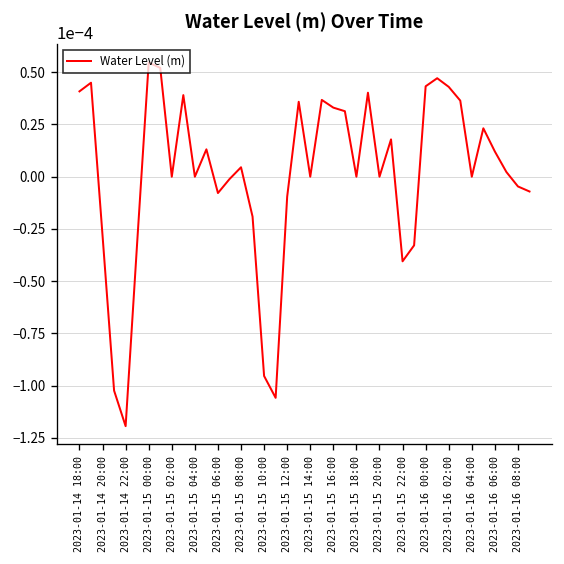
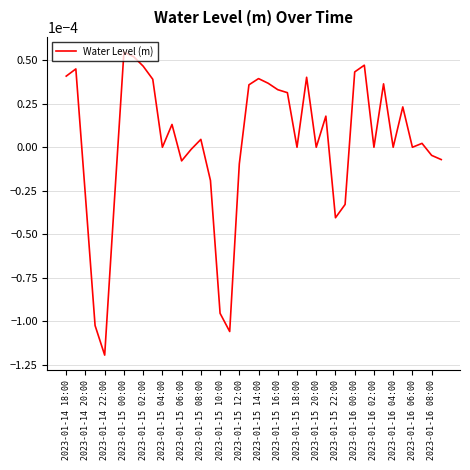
  {
    "2023-01-14 18:00": 0.00004,
    "2023-01-14 20:00": -0.000028,
    "2023-01-14 22:00": -0.00012,
-   "2023-01-15 02:00": 0.00000,
+   "2023-01-15 02:00": 0.00005,
    "2023-01-15 04:00": 0.00000,
    "2023-01-15 06:00": -0.000008,
    "2023-01-15 08:00": 0.000005,
    "2023-01-15 10:00": -0.000095,
    "2023-01-15 12:00": -0.00001,
-   "2023-01-15 14:00": 0.00000,
+   "2023-01-15 14:00": 0.00004,
    "2023-01-15 16:00": 0.000033,
    "2023-01-15 18:00": 0.00000,
    "2023-01-15 20:00": 0.00000,
    "2023-01-15 22:00": -0.00004,
    "2023-01-16 00:00": 0.000043,
-   "2023-01-16 02:00": 0.00004,
+   "2023-01-16 02:00": 0.00000,
    "2023-01-16 04:00": 0.00000,
-   "2023-01-16 06:00": 0.00001,
+   "2023-01-16 06:00": 0.00000,
    "2023-01-16 08:00": -0.000005
  }
